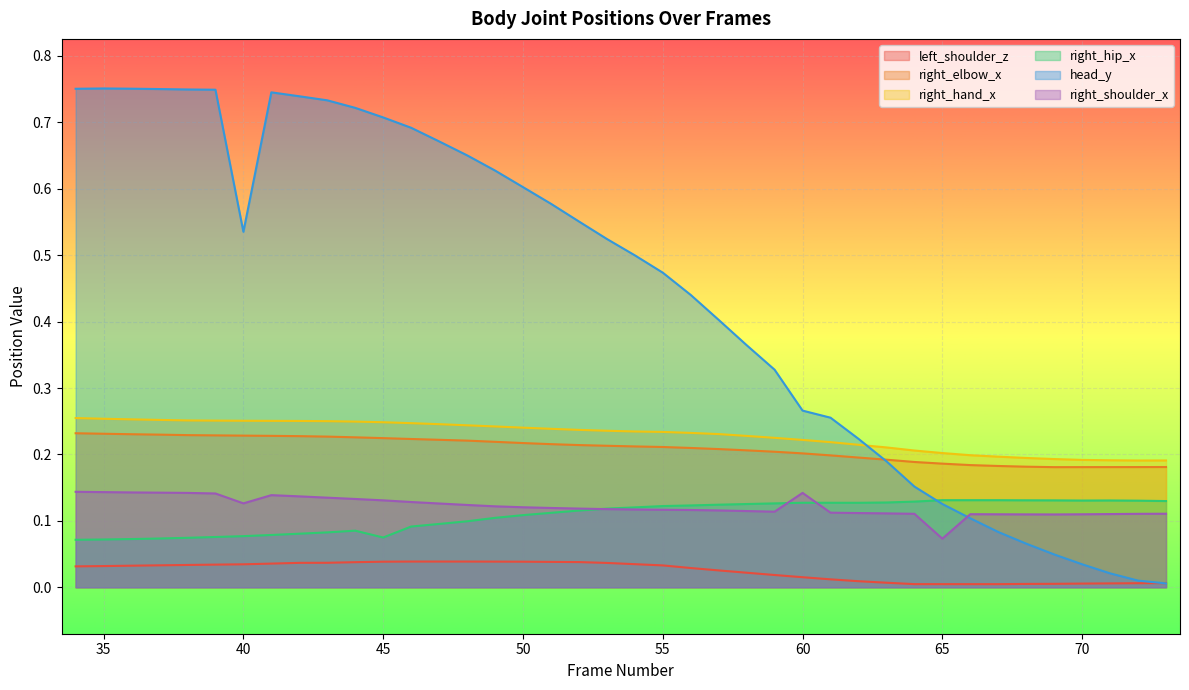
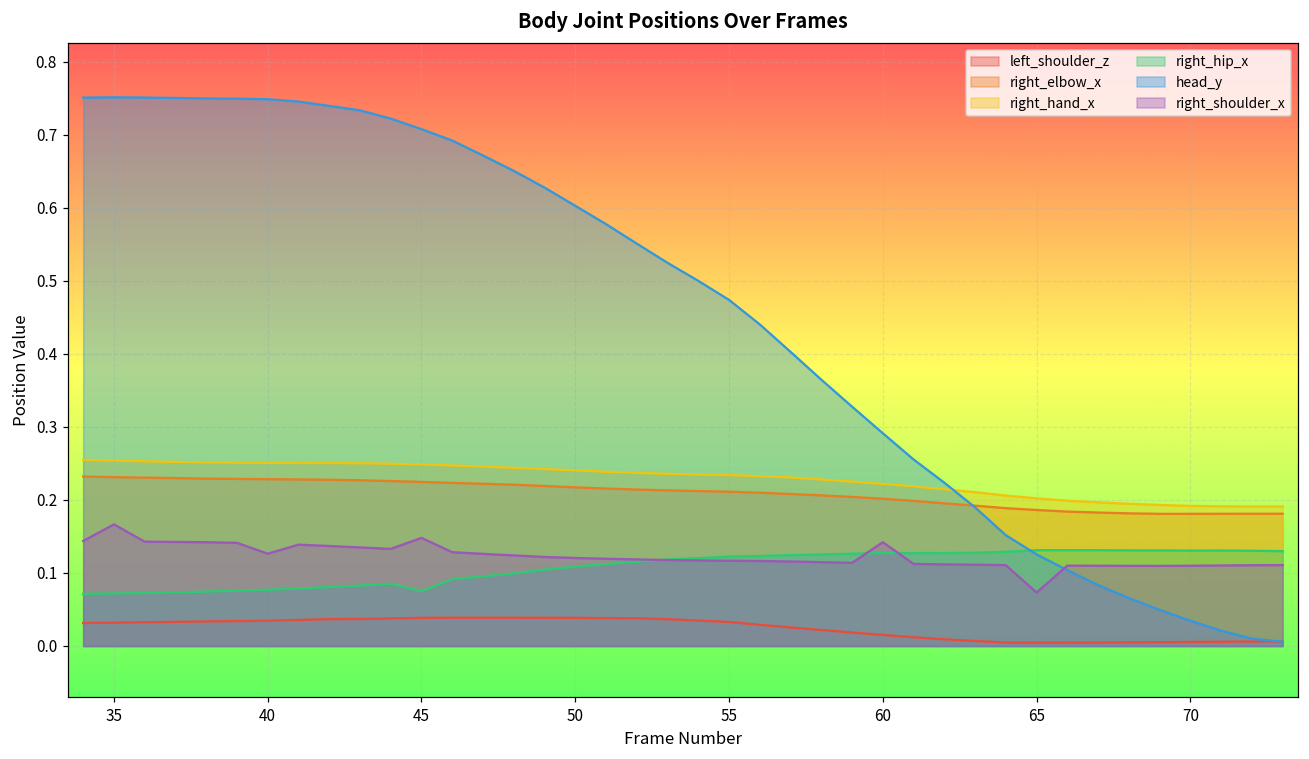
  {
    "right_hip_x": {
      "35": 0.07,
      "40": 0.08,
      "45": 0.07,
      "50": 0.11,
      "55": 0.12,
      "60": 0.13,
      "65": 0.13,
      "70": 0.13
    },
    "head_y": {
      "35": 0.75,
-     "40": 0.54,
+     "40": 0.75,
      "45": 0.71,
      "50": 0.60,
      "55": 0.47,
-     "60": 0.27,
+     "60": 0.29,
      "65": 0.13,
      "70": 0.03
    },
    "right_shoulder_x": {
-     "35": 0.14,
+     "35": 0.17,
      "40": 0.13,
-     "45": 0.13,
+     "45": 0.15,
      "50": 0.12,
      "55": 0.12,
      "60": 0.14,
      "65": 0.07,
      "70": 0.11
    }
  }
